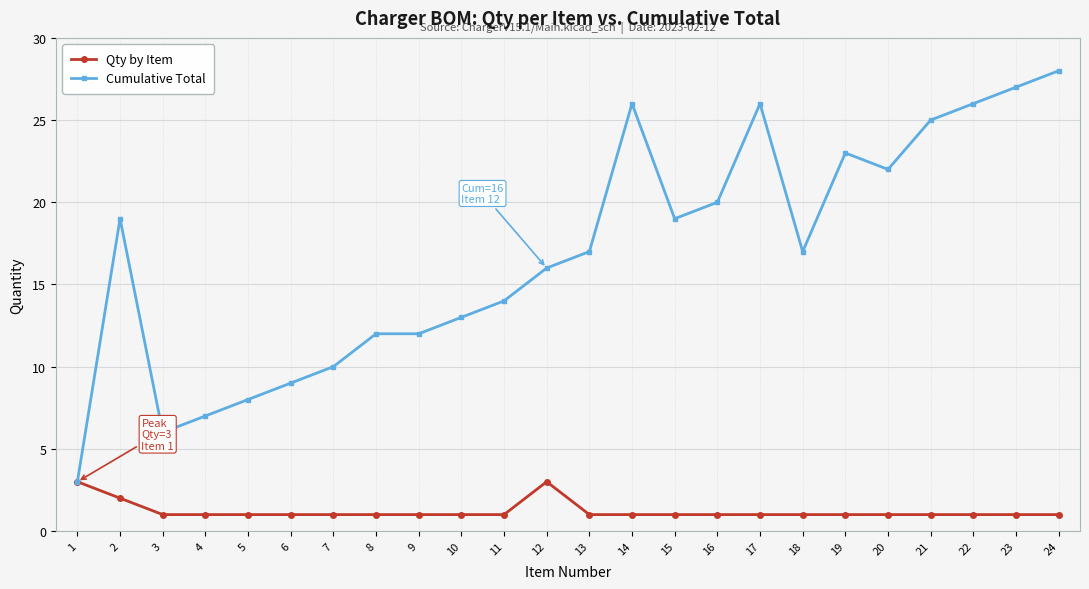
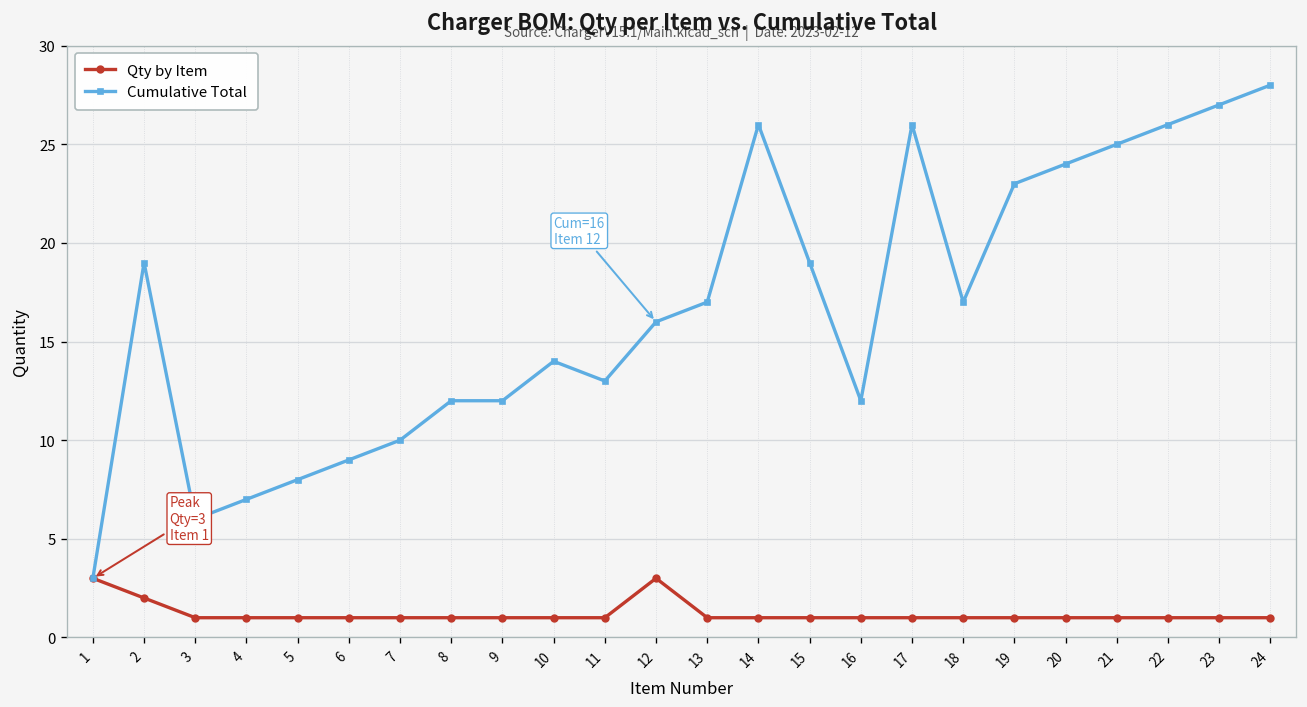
  {
    "Qty by Item": {
      "2": 2,
      "3": 1,
      "4": 1,
      "5": 1,
      "6": 1,
      "7": 1,
      "8": 1,
      "9": 1,
      "10": 1,
      "11": 1,
      "12": 3,
      "13": 1,
      "14": 1,
      "15": 1,
      "16": 1,
      "17": 1,
      "18": 1,
      "19": 1,
      "20": 1,
      "21": 1,
      "22": 1,
      "23": 1,
      "24": 1
    },
    "Cumulative Total": {
      "2": 19,
      "4": 7,
      "5": 8,
      "6": 9,
      "7": 10,
      "8": 12,
      "9": 12,
-     "10": 13,
-     "11": 14,
+     "10": 14,
+     "11": 13,
      "13": 17,
      "14": 26,
      "15": 19,
-     "16": 20,
+     "16": 12,
      "17": 26,
      "18": 17,
      "19": 23,
-     "20": 22,
+     "20": 24,
      "21": 25,
      "22": 26,
      "23": 27,
      "24": 28
    }
  }
